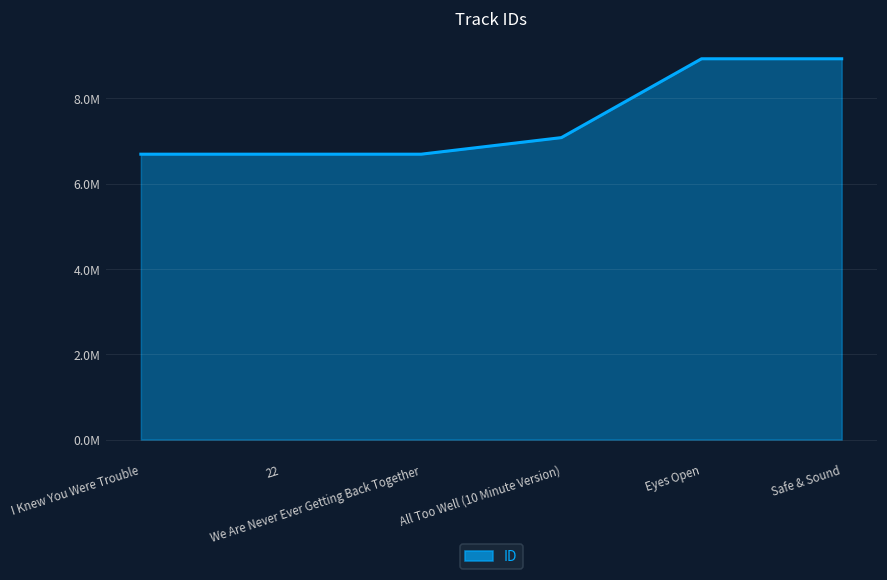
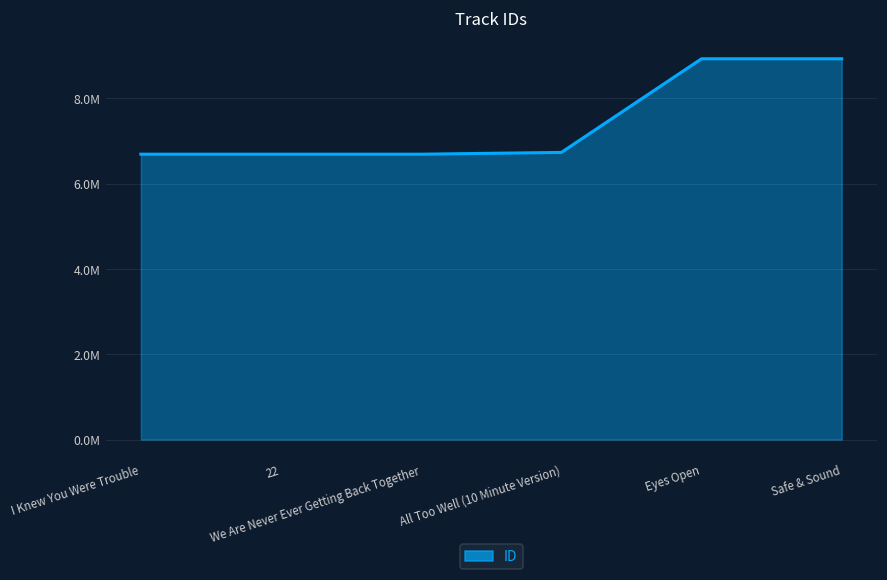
  {
    "I Knew You Were Trouble": 6700000,
    "22": 6700000,
    "We Are Never Ever Getting Back Together": 6700000,
-   "All Too Well (10 Minute Version)": 7100000,
+   "All Too Well (10 Minute Version)": 6700000,
    "Eyes Open": 8900000,
    "Safe & Sound": 8900000
  }
